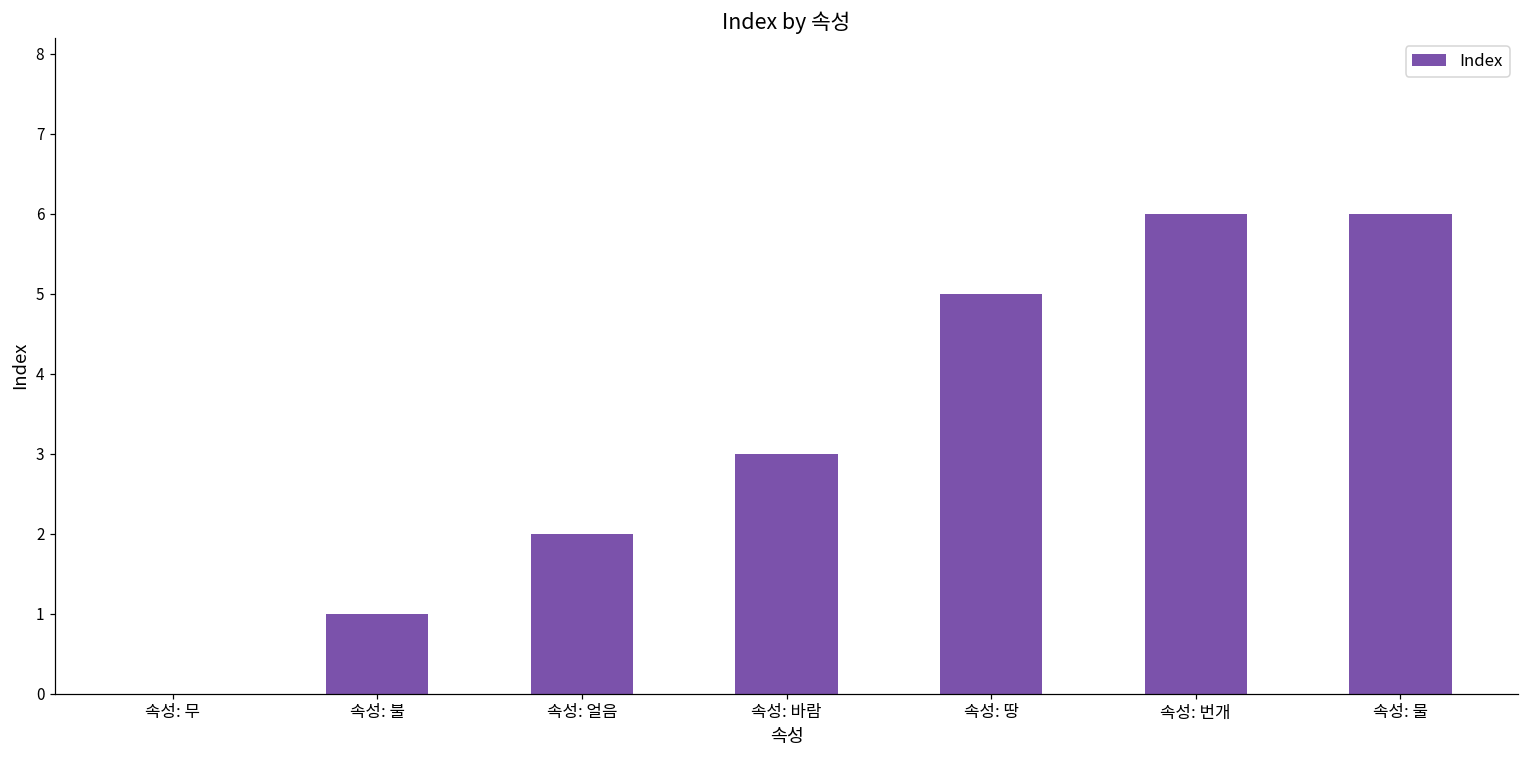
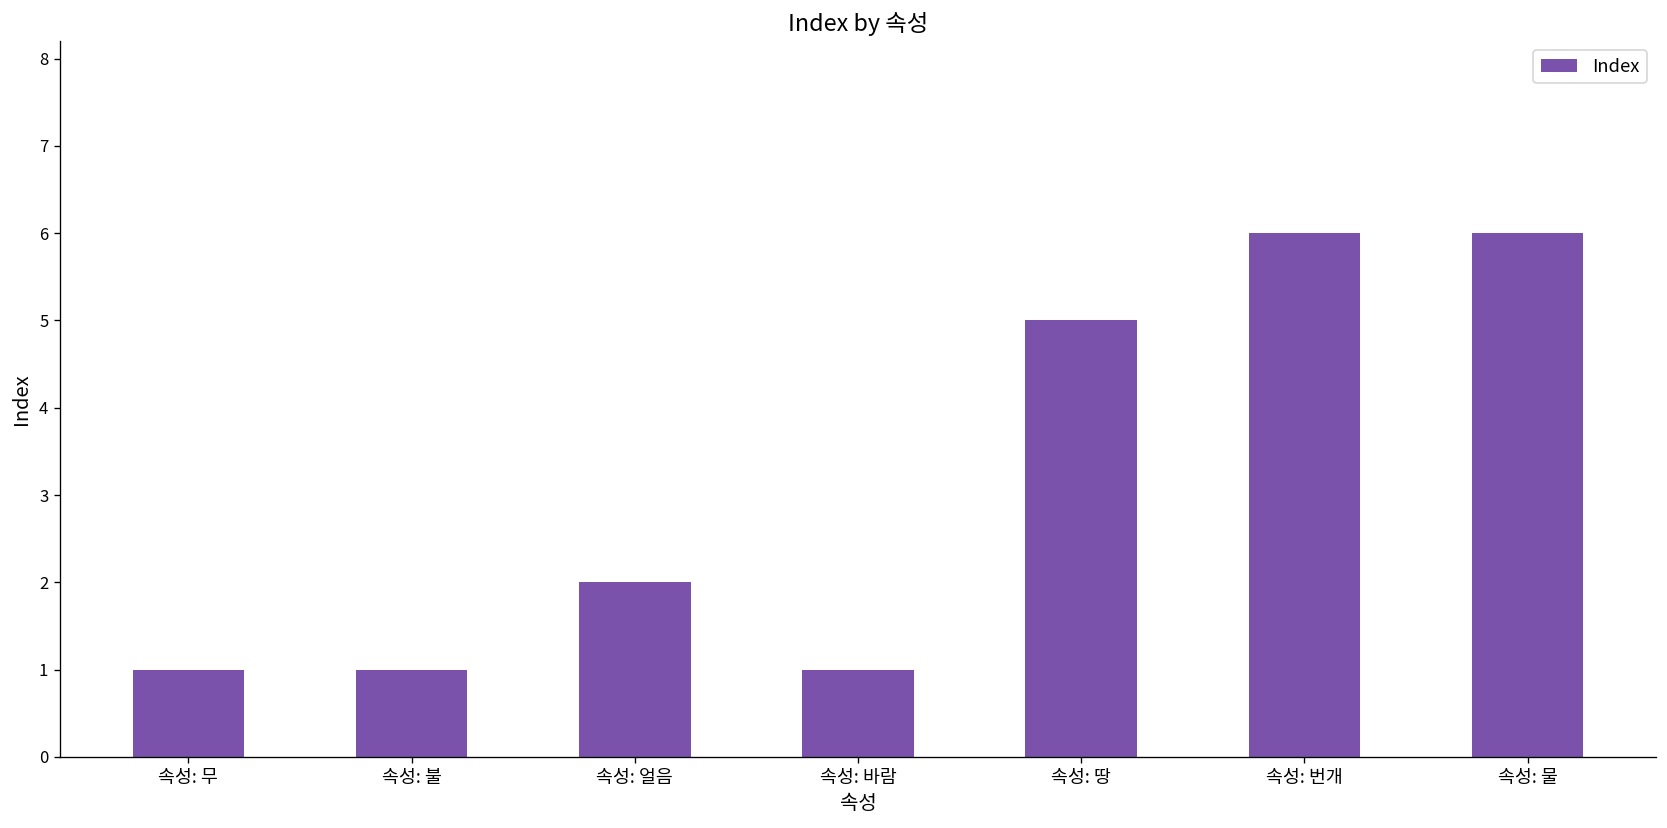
  {
-   "속성: 무": 0,
+   "속성: 무": 1,
    "속성: 불": 1,
    "속성: 얼음": 2,
-   "속성: 바람": 3,
+   "속성: 바람": 1,
    "속성: 땅": 5,
    "속성: 번개": 6,
    "속성: 물": 6
  }
